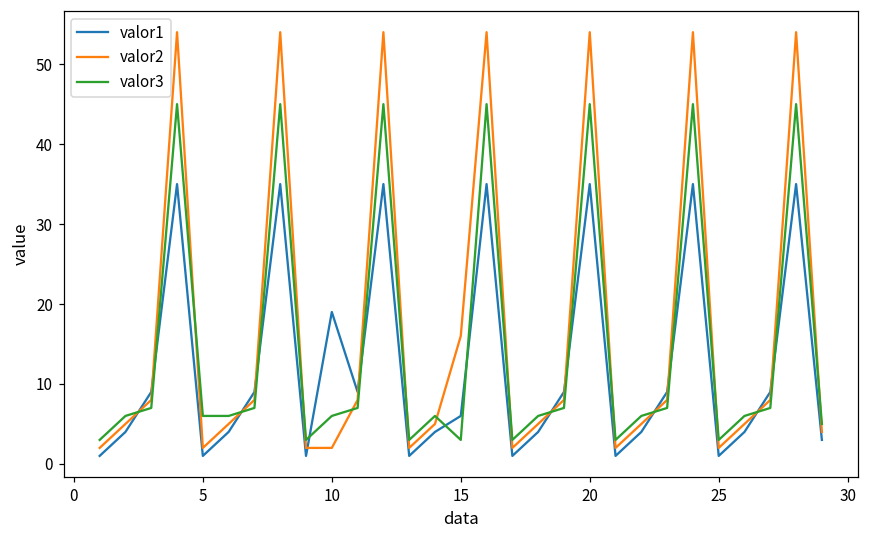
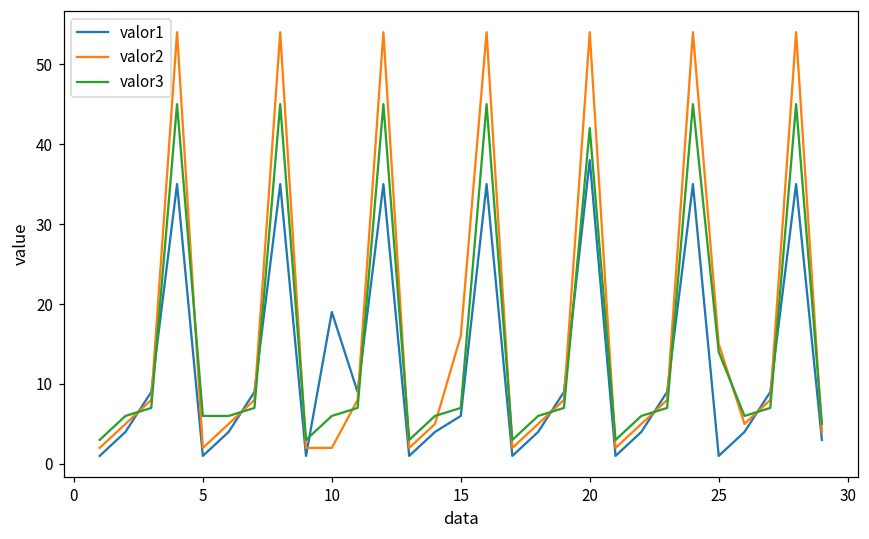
  {
    "valor1": {
      "5": 1,
      "10": 19,
      "15": 6,
-     "20": 35,
+     "20": 38,
      "25": 1
    },
    "valor2": {
      "5": 2,
      "10": 2,
      "15": 16,
      "20": 54,
-     "25": 2
+     "25": 15
    },
    "valor3": {
      "5": 6,
      "10": 6,
-     "15": 3,
-     "20": 45,
-     "25": 3
+     "15": 7,
+     "20": 42,
+     "25": 14
    }
  }
